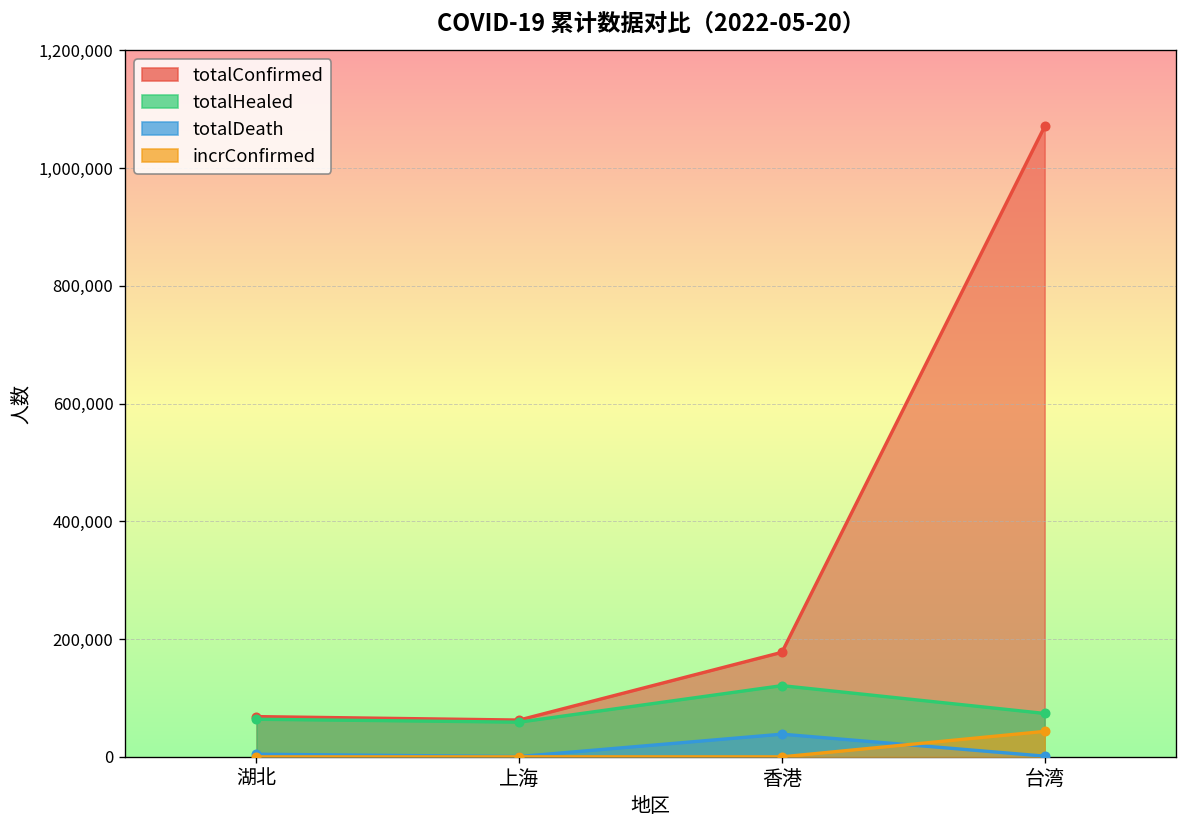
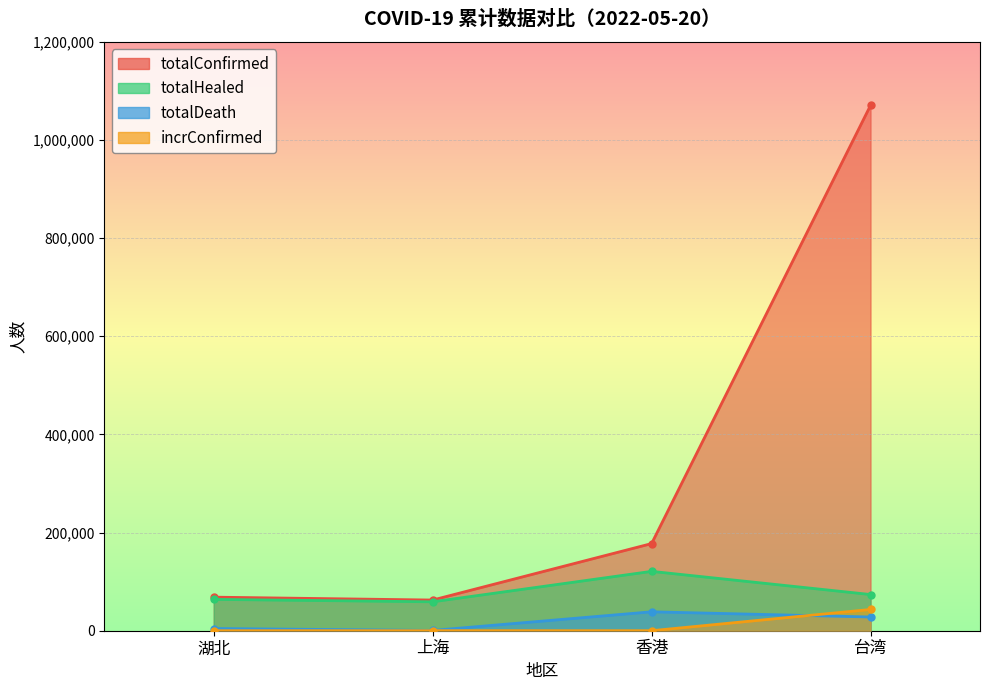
  {
    "totalConfirmed": {
      "香港": "180,000",
      "台湾": "1,070,000"
    },
    "totalHealed": {
      "香港": "120,000",
      "台湾": "70,000"
    },
    "totalDeath": {
      "香港": "40,000",
-     "台湾": "0"
+     "台湾": "30,000"
    },
    "incrConfirmed": {
      "香港": "0",
      "台湾": "40,000"
    }
  }
